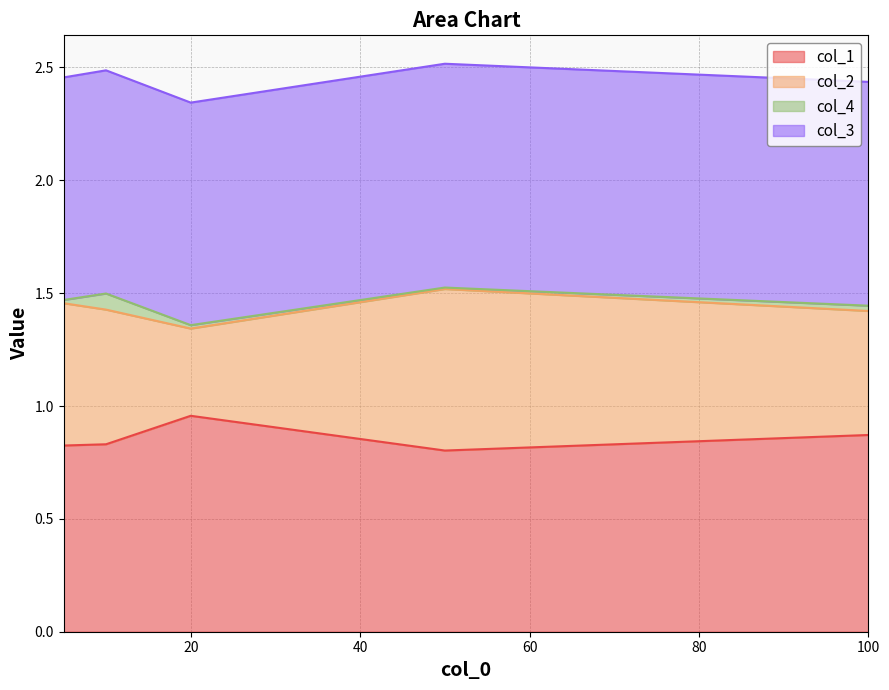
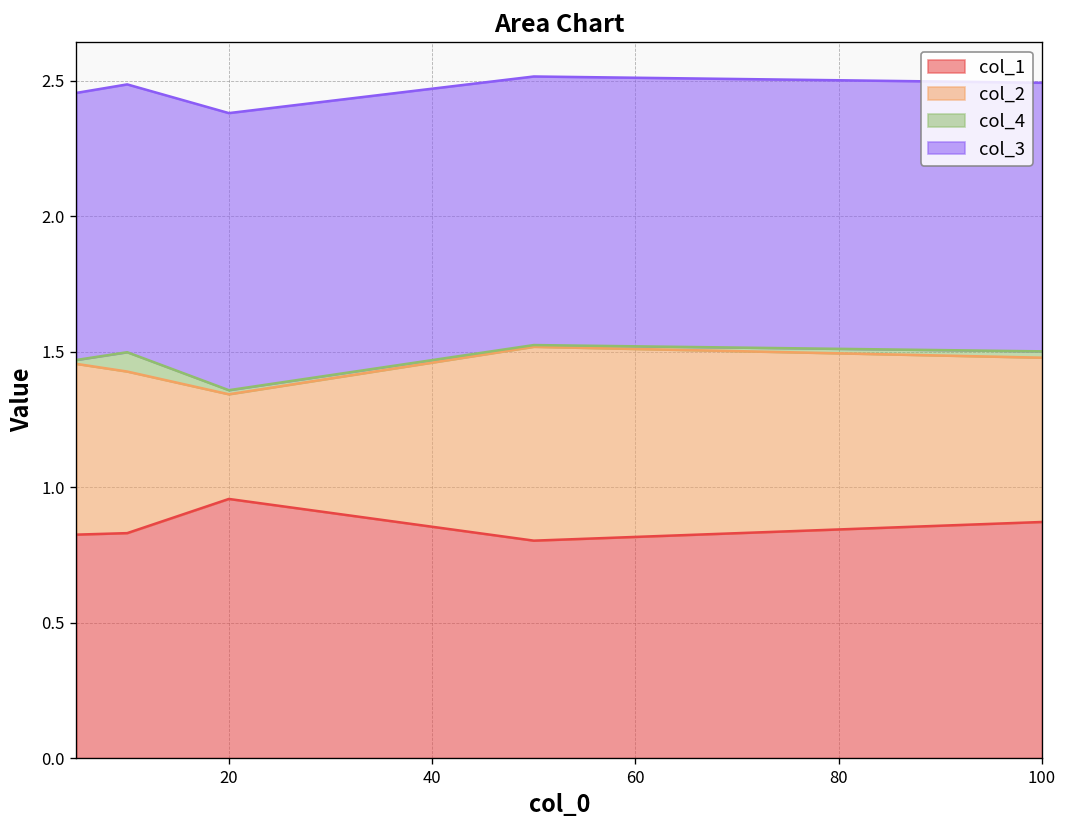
  {
    "col_1": {
      "20": 0.96,
      "100": 0.87
    },
    "col_2": {
      "20": 0.39,
-     "100": 0.55
+     "100": 0.61
    },
    "col_4": {
      "20": 0.02,
      "100": 0.02
    },
    "col_3": {
-     "20": 0.99,
+     "20": 1.02,
      "100": 0.99
    }
  }
